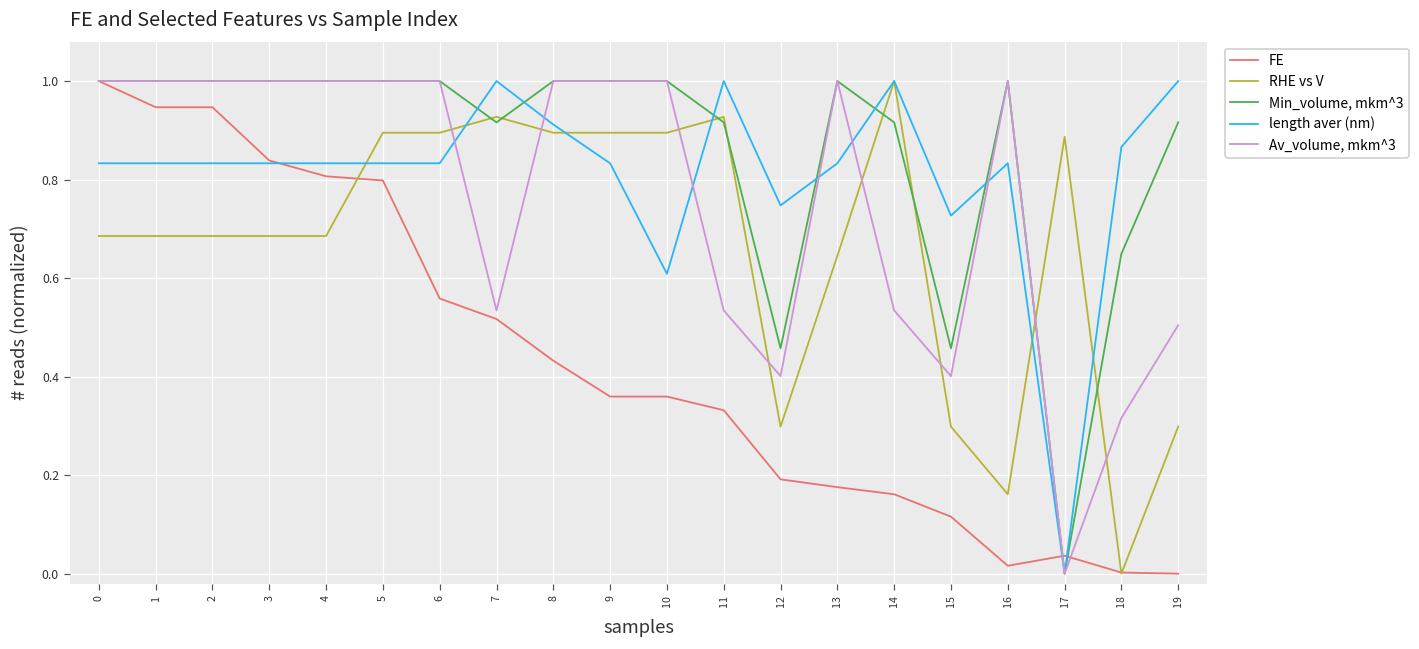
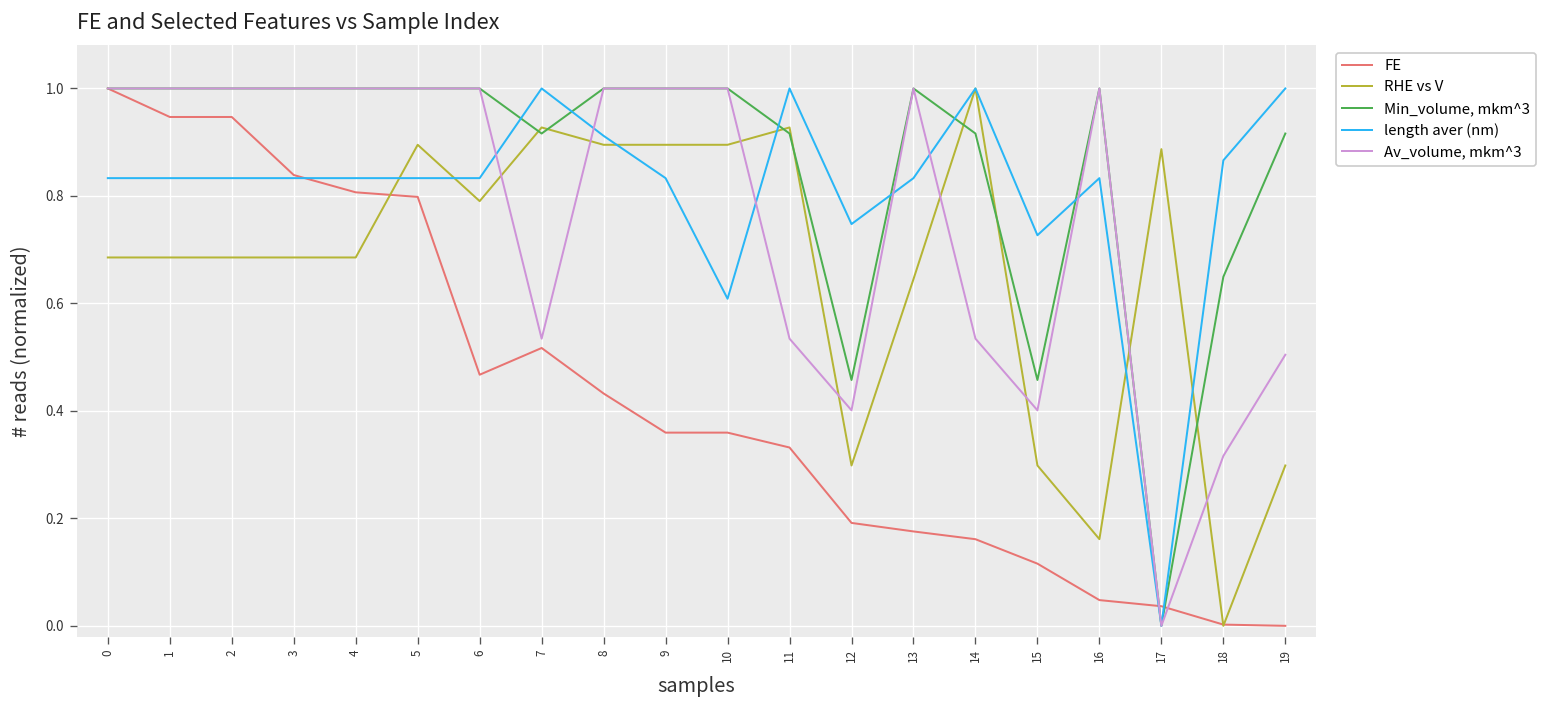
  {
    "FE": {
      "1": 0.95,
      "2": 0.95,
      "4": 0.81,
      "5": 0.80,
-     "6": 0.56,
+     "6": 0.47,
      "7": 0.52,
      "8": 0.43,
      "9": 0.36,
      "10": 0.36,
      "11": 0.33,
      "12": 0.19,
      "13": 0.18,
      "14": 0.16,
      "15": 0.12,
-     "16": 0.02,
+     "16": 0.05,
      "17": 0.04,
      "19": 0.00
    },
    "RHE vs V": {
      "0": 0.69,
      "1": 0.69,
      "2": 0.69,
      "3": 0.69,
      "4": 0.69,
      "5": 0.90,
-     "6": 0.90,
+     "6": 0.79,
      "7": 0.93,
      "8": 0.90,
      "9": 0.90,
      "10": 0.90,
      "11": 0.93,
      "12": 0.30,
      "13": 0.65,
      "15": 0.30,
      "16": 0.16,
      "17": 0.89,
      "19": 0.30
    },
    "Min_volume, mkm^3": {
      "7": 0.92,
      "11": 0.92,
      "12": 0.46,
      "14": 0.92,
      "15": 0.46,
      "18": 0.65,
      "19": 0.92
    },
    "length aver (nm)": {
      "0": 0.83,
      "1": 0.83,
      "2": 0.83,
      "4": 0.83,
      "5": 0.83,
      "6": 0.83,
      "7": 1.00,
      "8": 0.91,
      "9": 0.83,
      "10": 0.61,
      "11": 1.00,
      "12": 0.75,
      "13": 0.83,
      "15": 0.73,
      "16": 0.83,
      "18": 0.87,
      "19": 1.00
    },
    "Av_volume, mkm^3": {
      "7": 0.53,
      "11": 0.53,
      "12": 0.40,
      "14": 0.53,
      "15": 0.40,
      "18": 0.32,
      "19": 0.50
    }
  }
